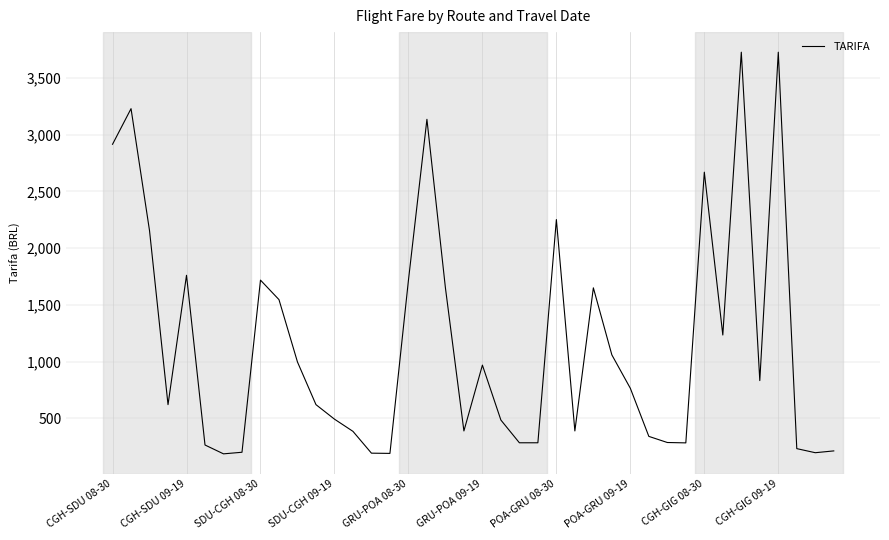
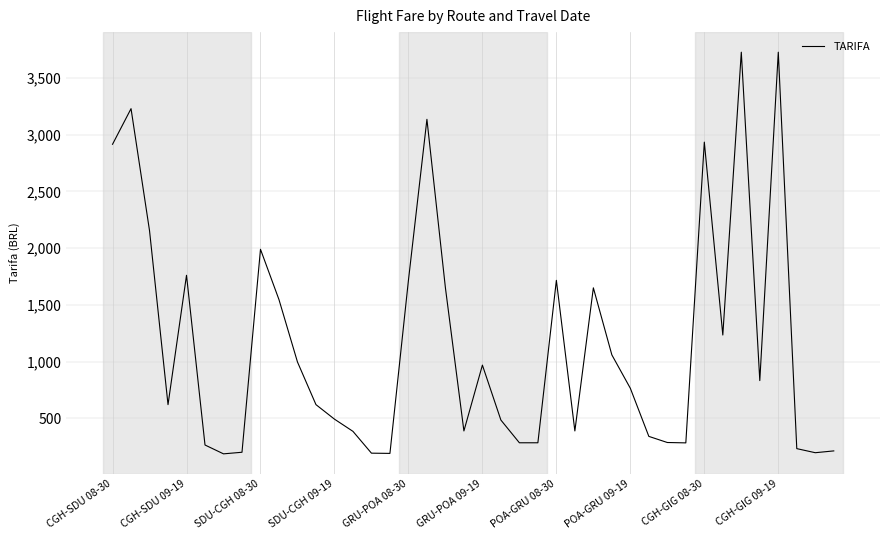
  {
    "CGH-SDU 08-30": "2,920",
    "CGH-SDU 09-19": "1,760",
-   "SDU-CGH 08-30": "1,720",
+   "SDU-CGH 08-30": "1,990",
    "SDU-CGH 09-19": "490",
    "GRU-POA 08-30": "1,720",
    "GRU-POA 09-19": "970",
-   "POA-GRU 08-30": "2,250",
+   "POA-GRU 08-30": "1,720",
    "POA-GRU 09-19": "760",
-   "CGH-GIG 08-30": "2,670",
+   "CGH-GIG 08-30": "2,930",
    "CGH-GIG 09-19": "3,730"
  }
